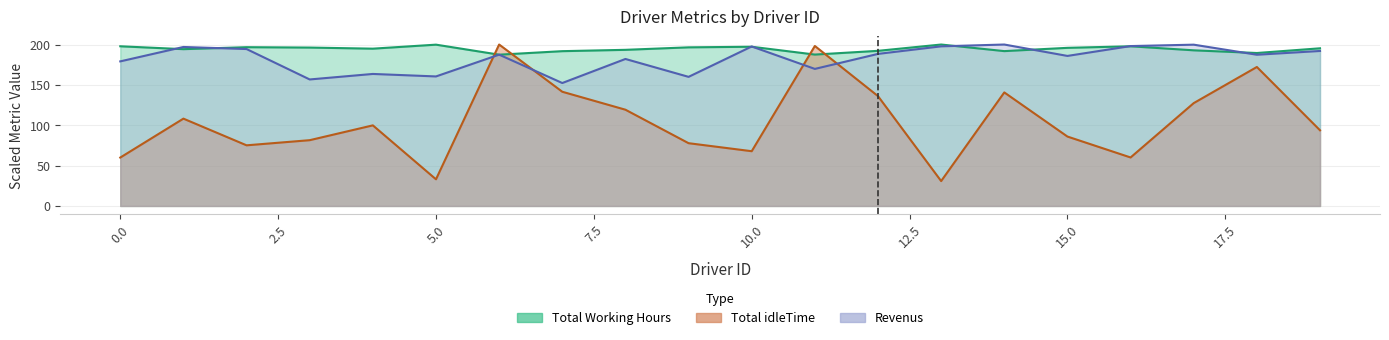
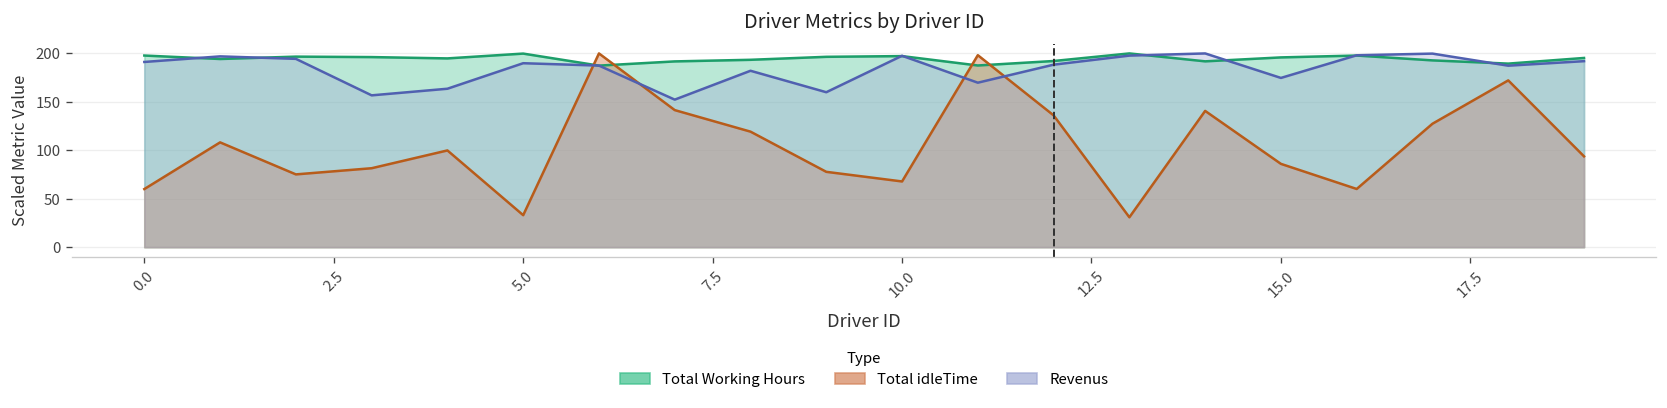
  {
    "Total Working Hours": {
      "0.0": 200,
      "5.0": 200,
      "15.0": 200
    },
    "Total idleTime": {
      "0.0": 60,
      "5.0": 30,
      "10.0": 70,
      "15.0": 90
    },
    "Revenus": {
-     "0.0": 180,
-     "5.0": 160,
-     "15.0": 190
+     "0.0": 190,
+     "5.0": 190,
+     "15.0": 170
    }
  }
